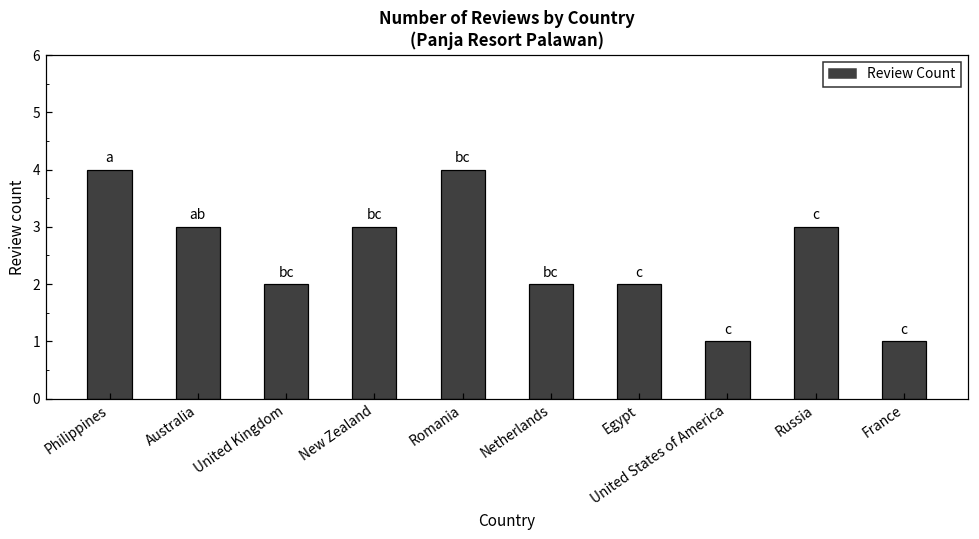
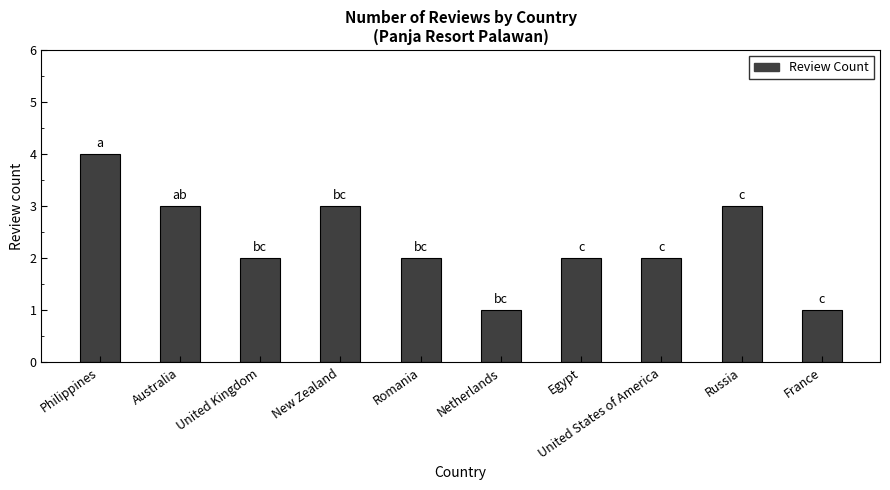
  {
    "Philippines": 4,
    "Australia": 3,
    "United Kingdom": 2,
    "New Zealand": 3,
-   "Romania": 4,
-   "Netherlands": 2,
+   "Romania": 2,
+   "Netherlands": 1,
    "Egypt": 2,
-   "United States of America": 1,
+   "United States of America": 2,
    "Russia": 3,
    "France": 1
  }
